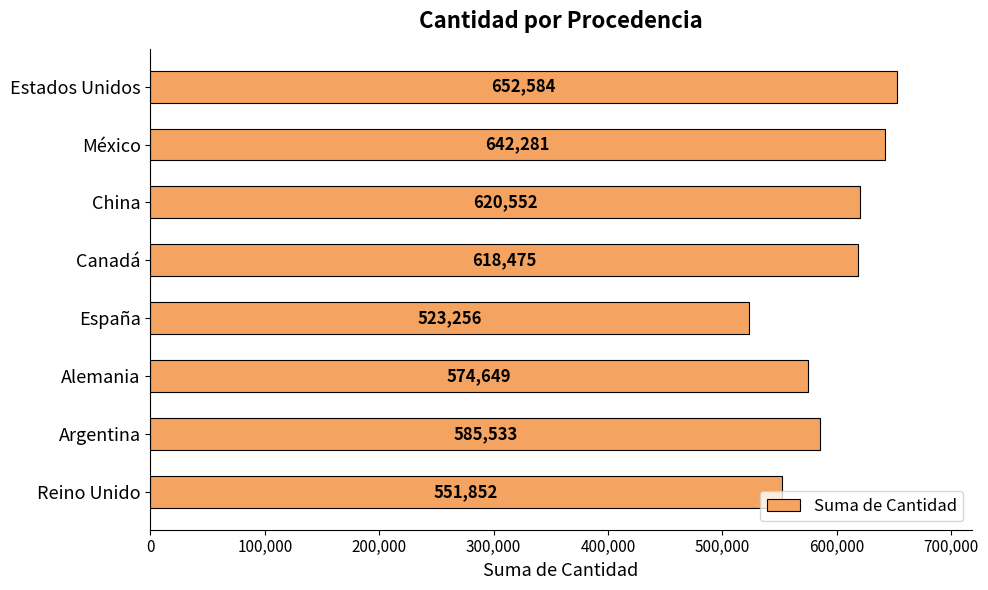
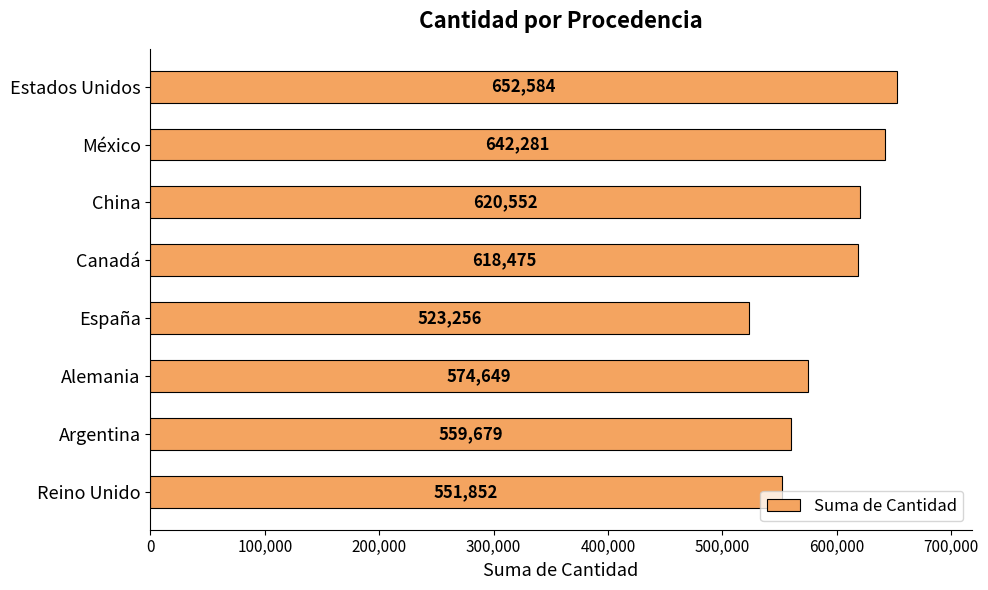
  {
    "Estados Unidos": "652,584",
    "México": "642,281",
    "China": "620,552",
    "Canadá": "618,475",
    "España": "523,256",
    "Alemania": "574,649",
-   "Argentina": "585,533"
+   "Argentina": "559,679"
  }
